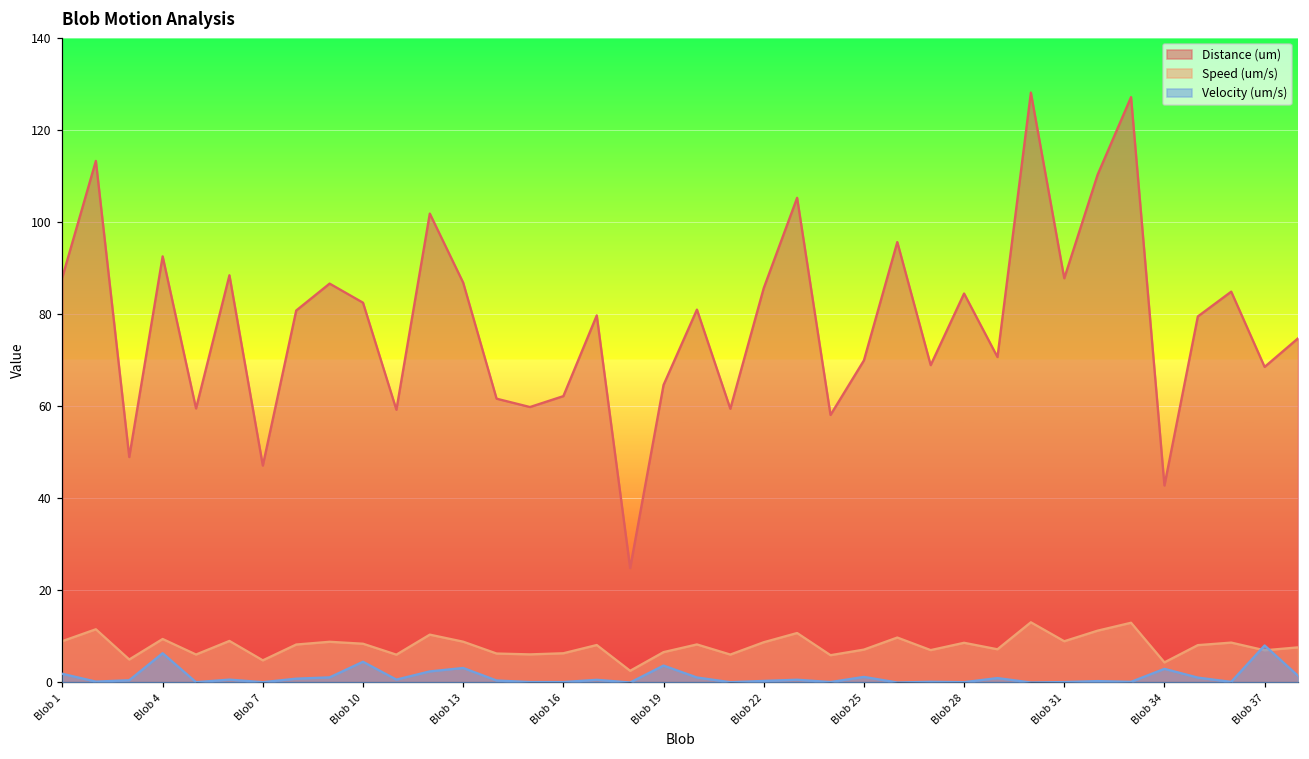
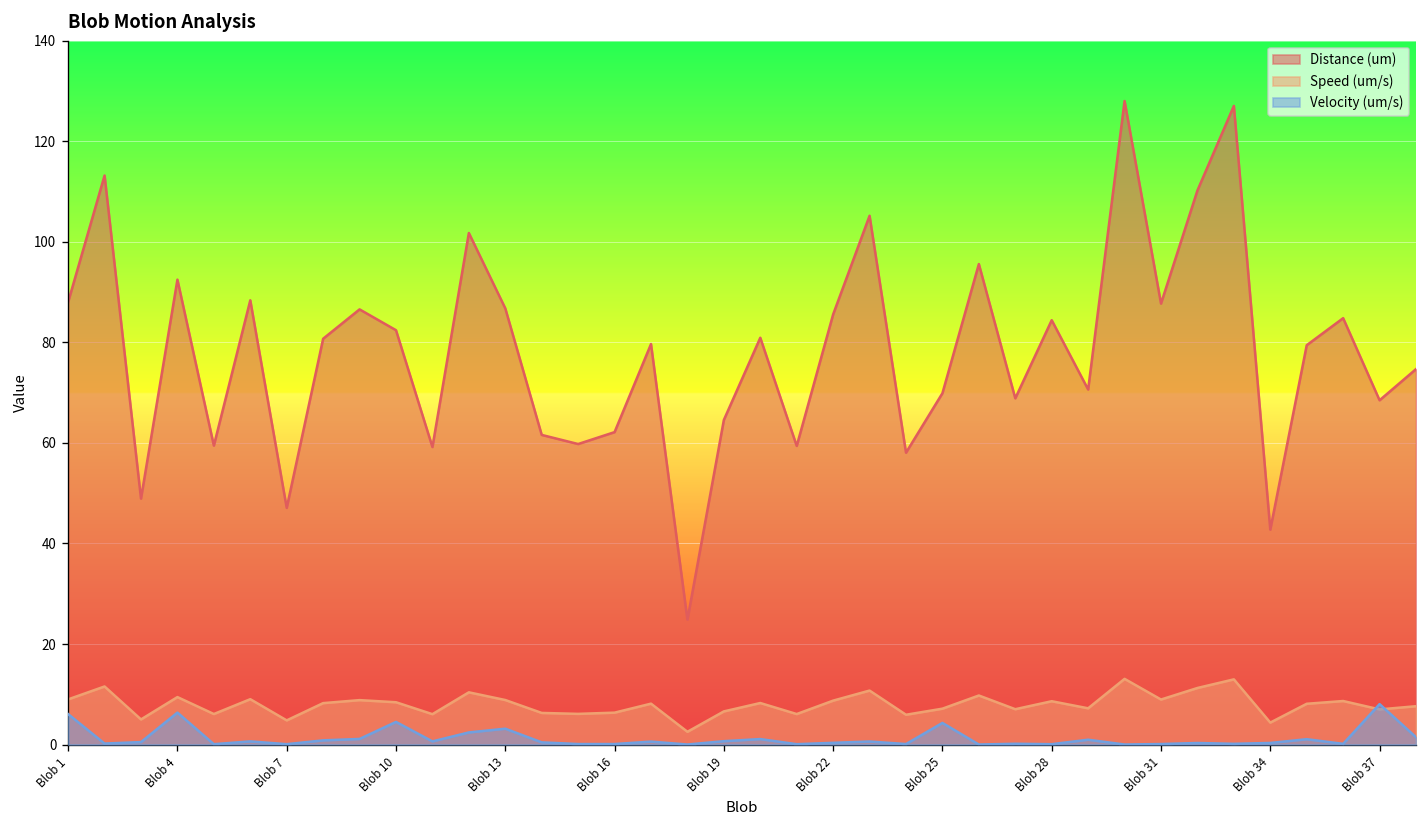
  {
    "Velocity (um/s)": {
-     "Blob 1": 2,
+     "Blob 1": 6,
      "Blob 4": 6,
      "Blob 7": 0,
      "Blob 10": 4,
      "Blob 13": 3,
      "Blob 16": 0,
-     "Blob 19": 4,
+     "Blob 19": 1,
      "Blob 22": 0,
-     "Blob 25": 1,
+     "Blob 25": 4,
      "Blob 28": 0,
      "Blob 31": 0,
-     "Blob 34": 3,
+     "Blob 34": 0,
      "Blob 37": 8
    }
  }
